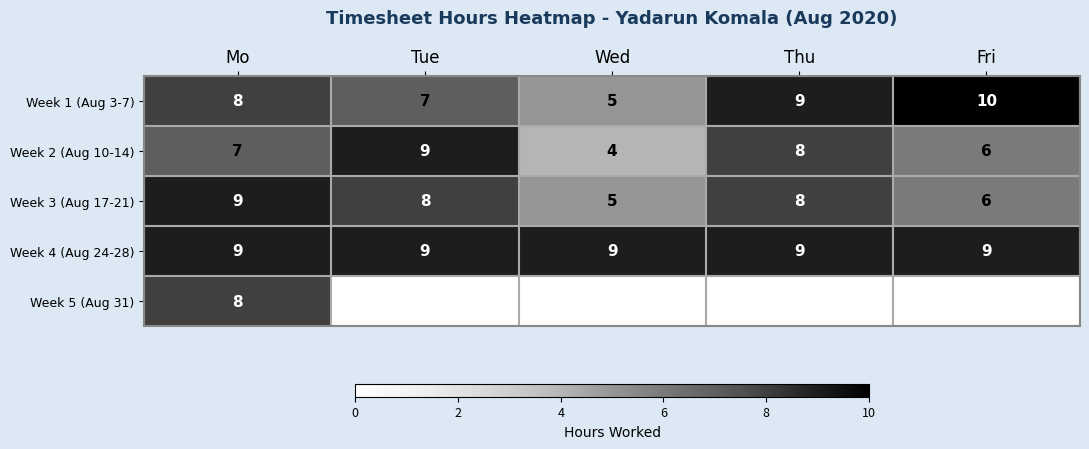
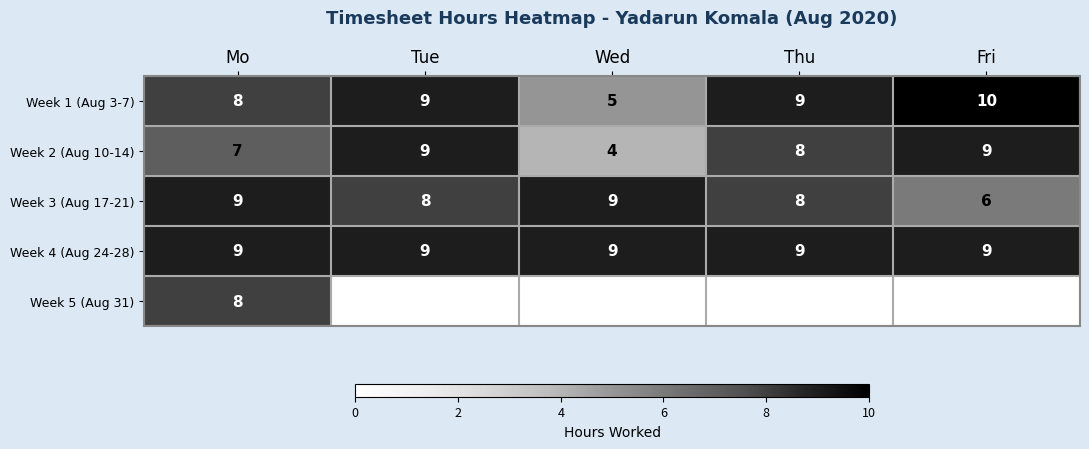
  {
    "Week 1 (Aug 3-7)": {
      "Mo": 8,
-     "Tue": 7,
+     "Tue": 9,
      "Wed": 5,
      "Thu": 9,
      "Fri": 10
    },
    "Week 2 (Aug 10-14)": {
      "Mo": 7,
      "Tue": 9,
      "Wed": 4,
      "Thu": 8,
-     "Fri": 6
+     "Fri": 9
    },
    "Week 3 (Aug 17-21)": {
      "Mo": 9,
      "Tue": 8,
-     "Wed": 5,
+     "Wed": 9,
      "Thu": 8,
      "Fri": 6
    },
    "Week 4 (Aug 24-28)": {
      "Mo": 9,
      "Tue": 9,
      "Wed": 9,
      "Thu": 9,
      "Fri": 9
    },
    "Week 5 (Aug 31)": {
      "Mo": 8
    }
  }
